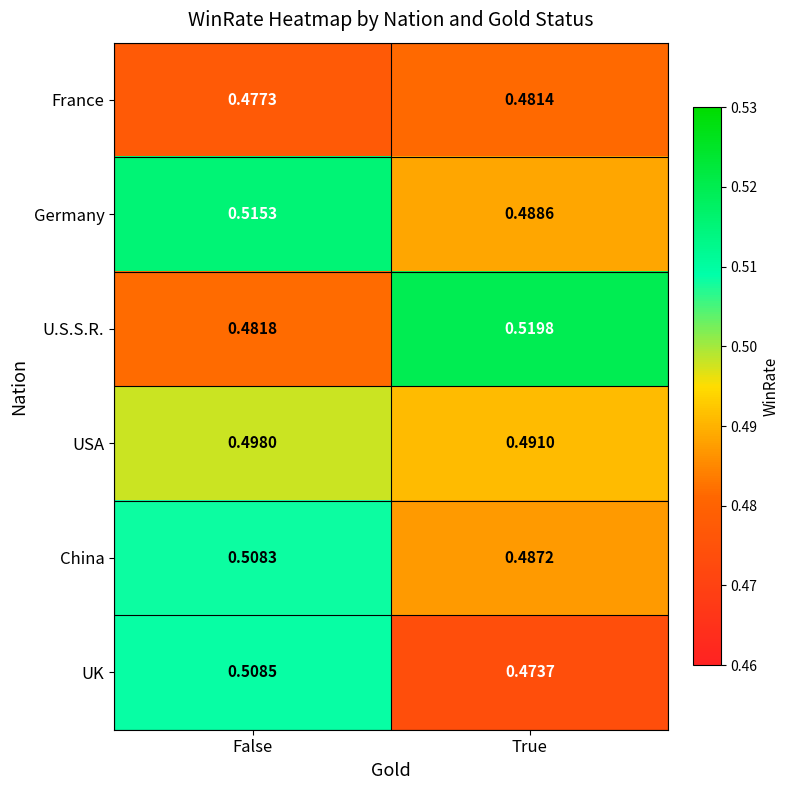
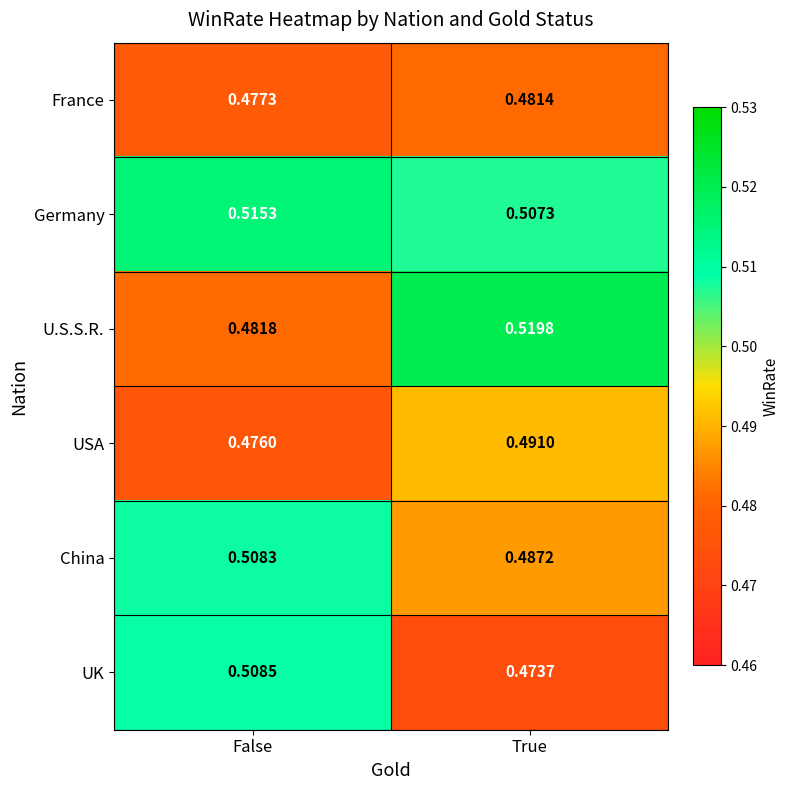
  {
    "France": {
      "False": 0.4773,
      "True": 0.4814
    },
    "Germany": {
      "False": 0.5153,
-     "True": 0.4886
+     "True": 0.5073
    },
    "U.S.S.R.": {
      "False": 0.4818,
      "True": 0.5198
    },
    "USA": {
-     "False": 0.4980,
+     "False": 0.4760,
      "True": 0.4910
    },
    "China": {
      "False": 0.5083,
      "True": 0.4872
    },
    "UK": {
      "False": 0.5085,
      "True": 0.4737
    }
  }
